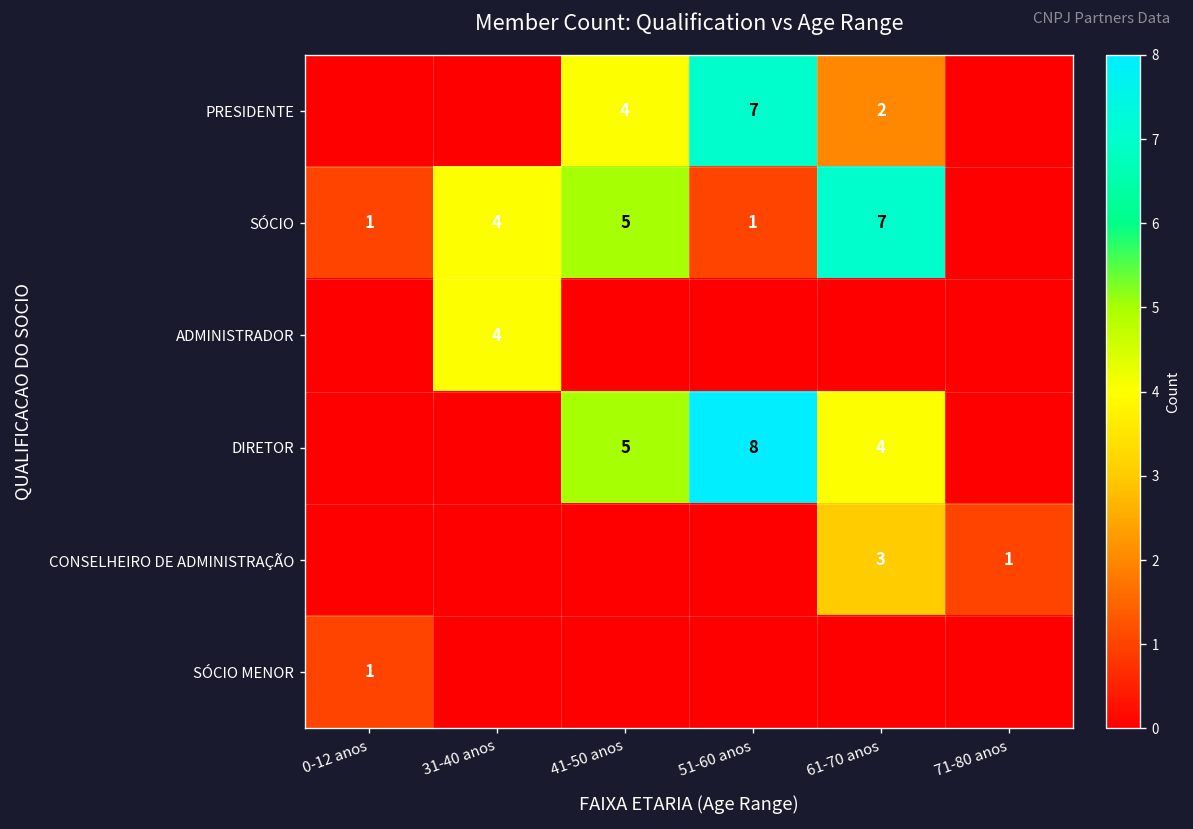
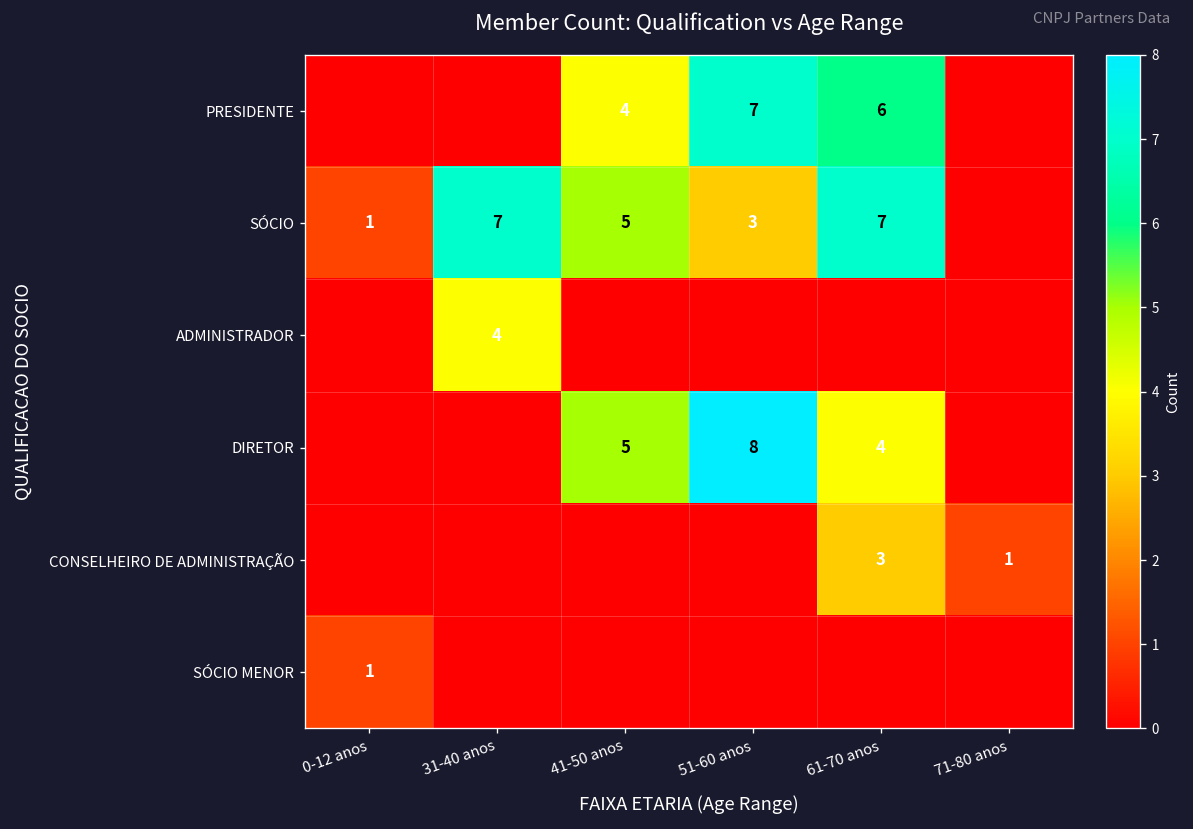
  {
    "PRESIDENTE": {
      "41-50 anos": 4,
      "51-60 anos": 7,
-     "61-70 anos": 2
+     "61-70 anos": 6
    },
    "SÓCIO": {
      "0-12 anos": 1,
-     "31-40 anos": 4,
+     "31-40 anos": 7,
      "41-50 anos": 5,
-     "51-60 anos": 1,
+     "51-60 anos": 3,
      "61-70 anos": 7
    },
    "ADMINISTRADOR": {
      "31-40 anos": 4
    },
    "DIRETOR": {
      "41-50 anos": 5,
      "51-60 anos": 8,
      "61-70 anos": 4
    },
    "CONSELHEIRO DE ADMINISTRAÇÃO": {
      "61-70 anos": 3,
      "71-80 anos": 1
    },
    "SÓCIO MENOR": {
      "0-12 anos": 1
    }
  }
